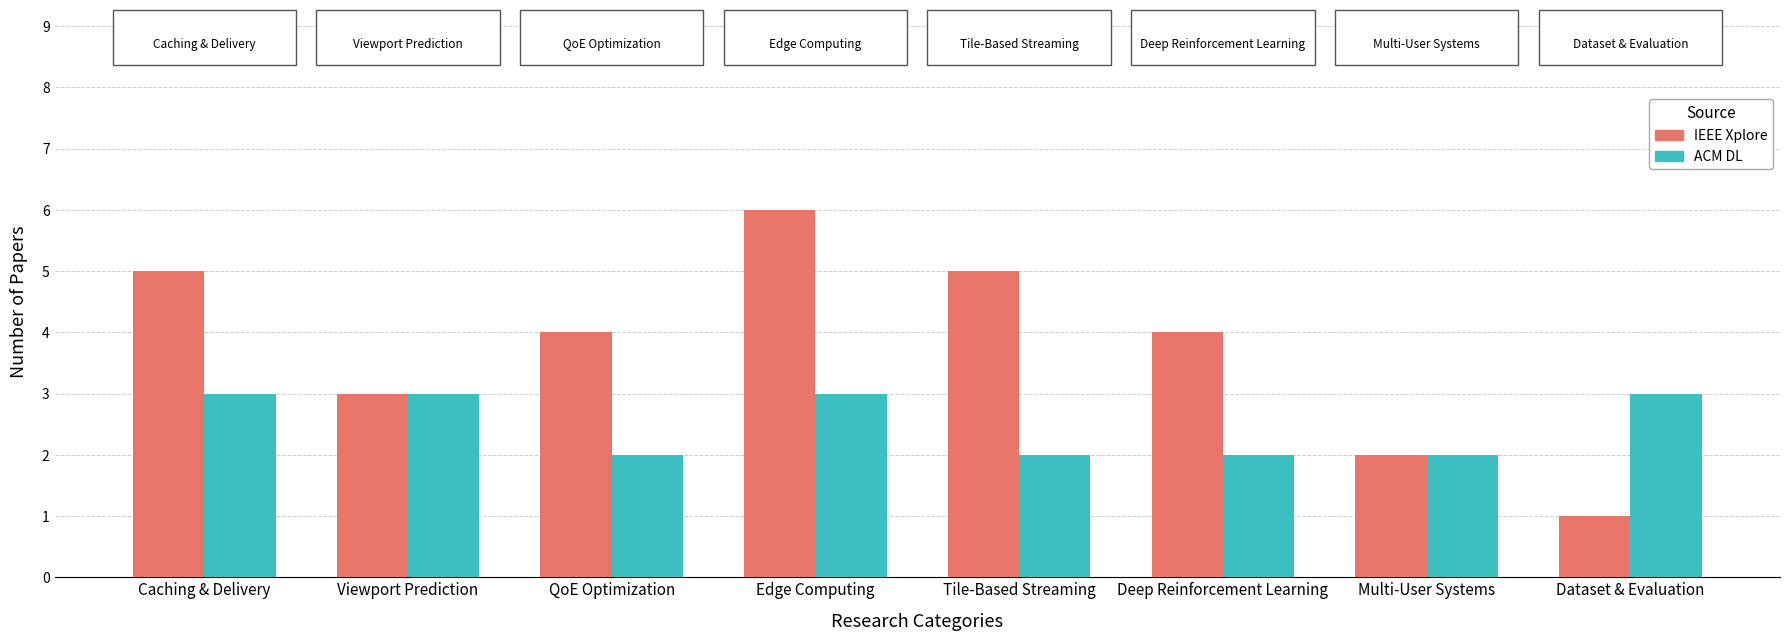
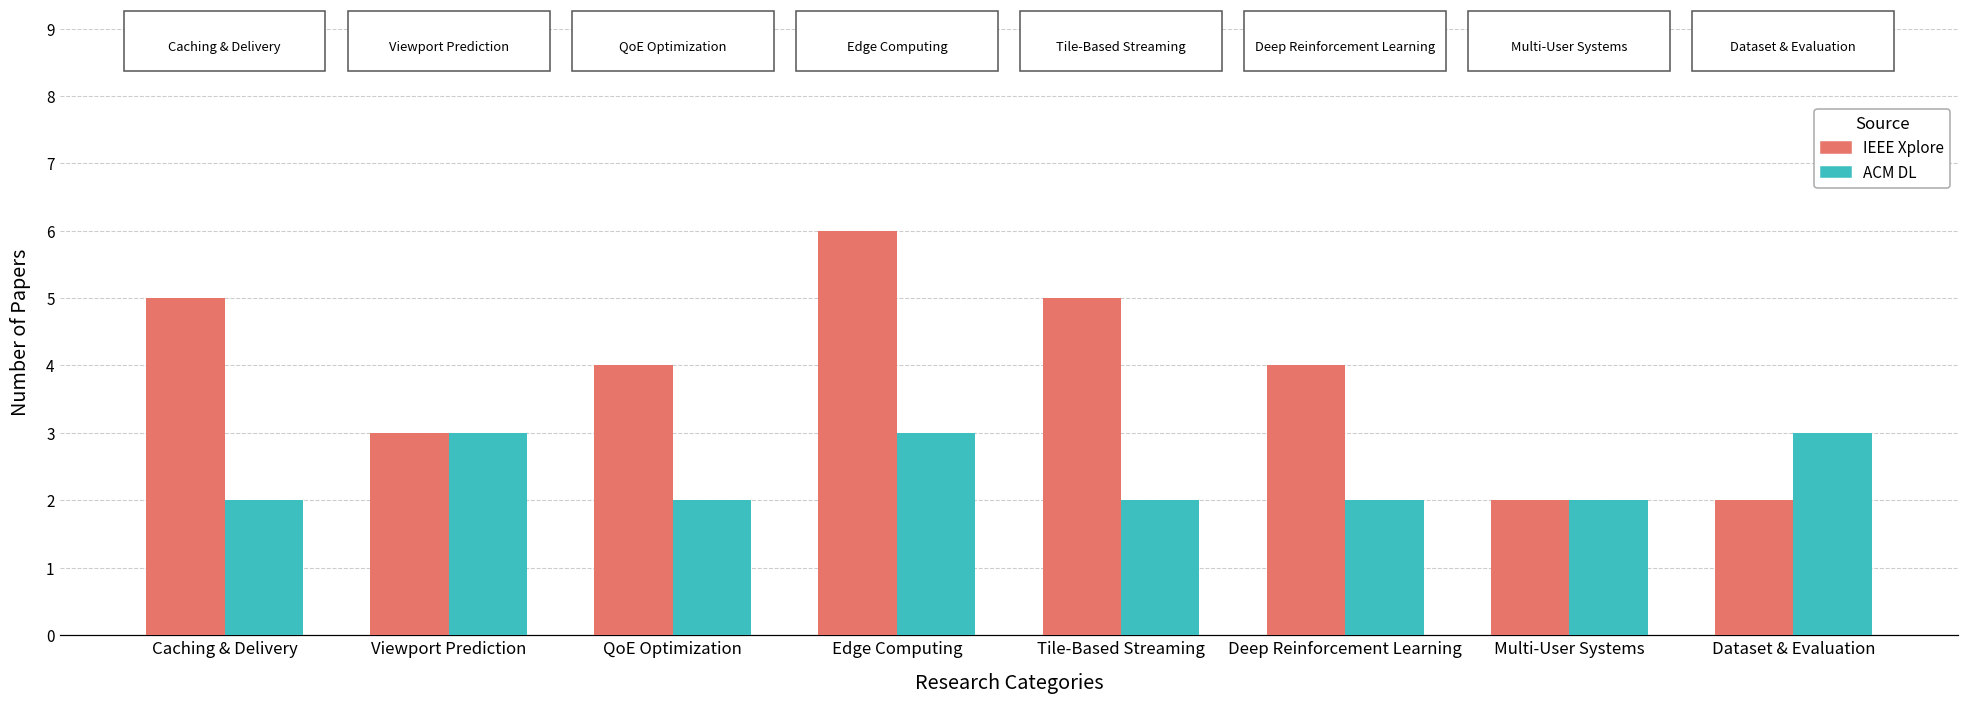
  {
    "IEEE Xplore": {
      "Caching & Delivery": 5,
      "Viewport Prediction": 3,
      "QoE Optimization": 4,
      "Edge Computing": 6,
      "Tile-Based Streaming": 5,
      "Deep Reinforcement Learning": 4,
      "Multi-User Systems": 2,
-     "Dataset & Evaluation": 1
+     "Dataset & Evaluation": 2
    },
    "ACM DL": {
-     "Caching & Delivery": 3,
+     "Caching & Delivery": 2,
      "Viewport Prediction": 3,
      "QoE Optimization": 2,
      "Edge Computing": 3,
      "Tile-Based Streaming": 2,
      "Deep Reinforcement Learning": 2,
      "Multi-User Systems": 2,
      "Dataset & Evaluation": 3
    }
  }
